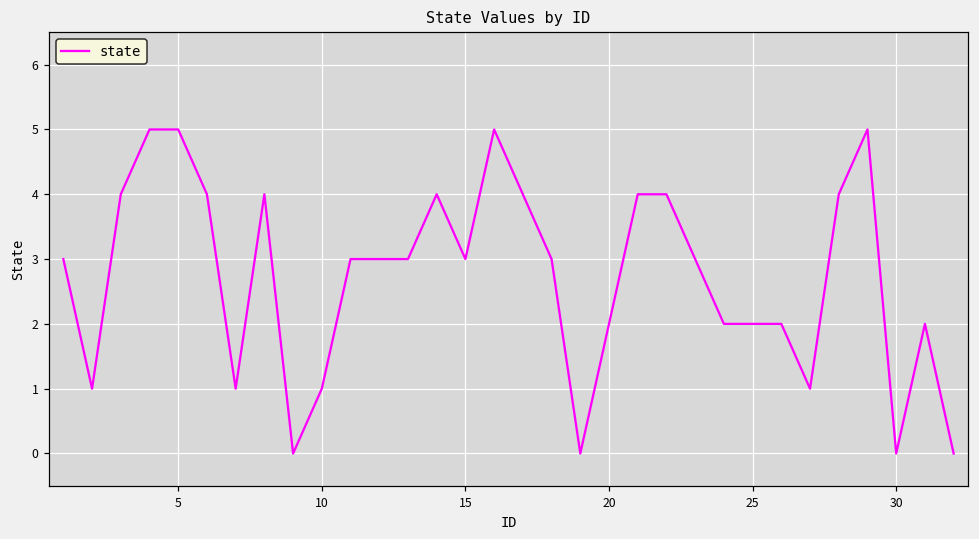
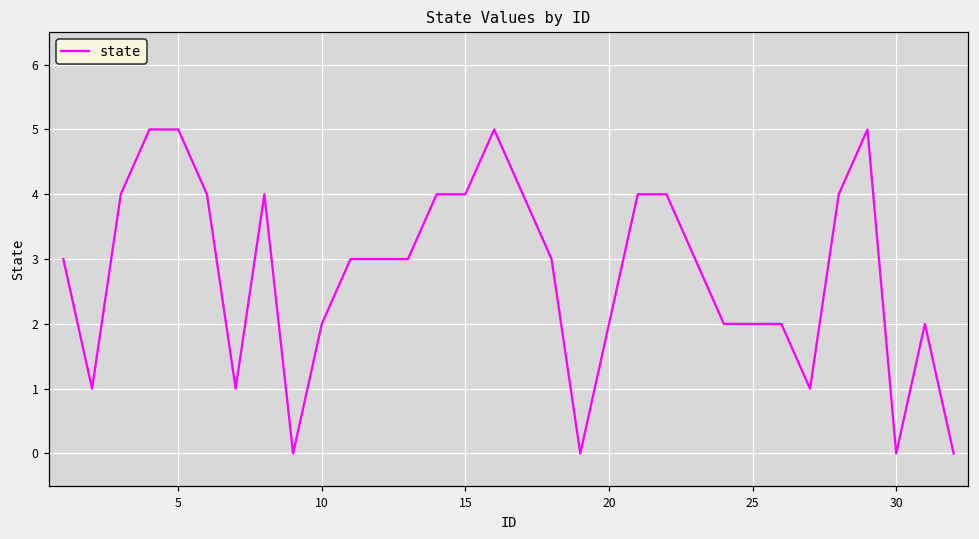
  {
    "5": 5,
-   "10": 1,
-   "15": 3,
+   "10": 2,
+   "15": 4,
    "20": 2,
    "25": 2,
    "30": 0
  }
